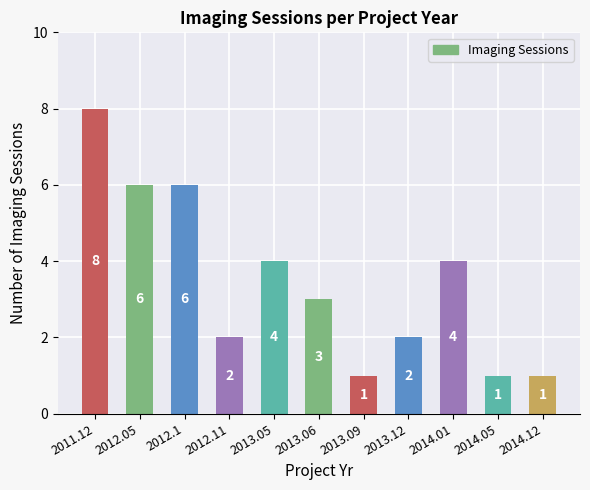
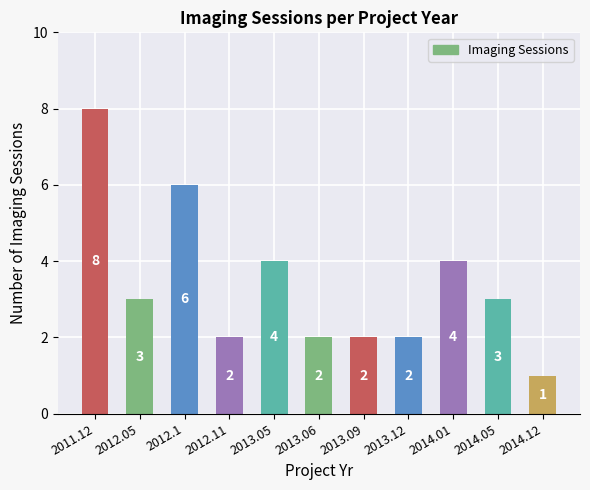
  {
    "2011.12": 8,
-   "2012.05": 6,
+   "2012.05": 3,
    "2012.1": 6,
    "2012.11": 2,
    "2013.05": 4,
-   "2013.06": 3,
-   "2013.09": 1,
+   "2013.06": 2,
+   "2013.09": 2,
    "2013.12": 2,
    "2014.01": 4,
-   "2014.05": 1,
+   "2014.05": 3,
    "2014.12": 1
  }
